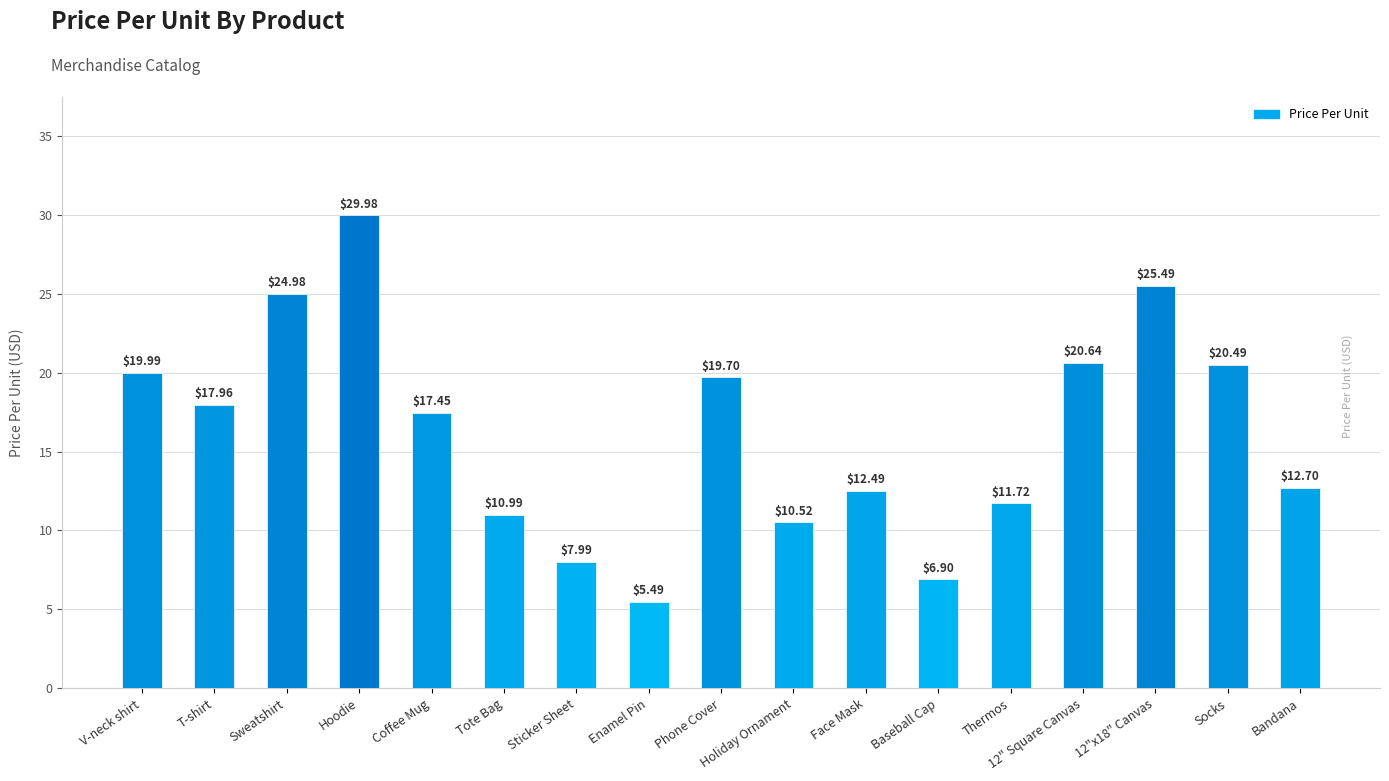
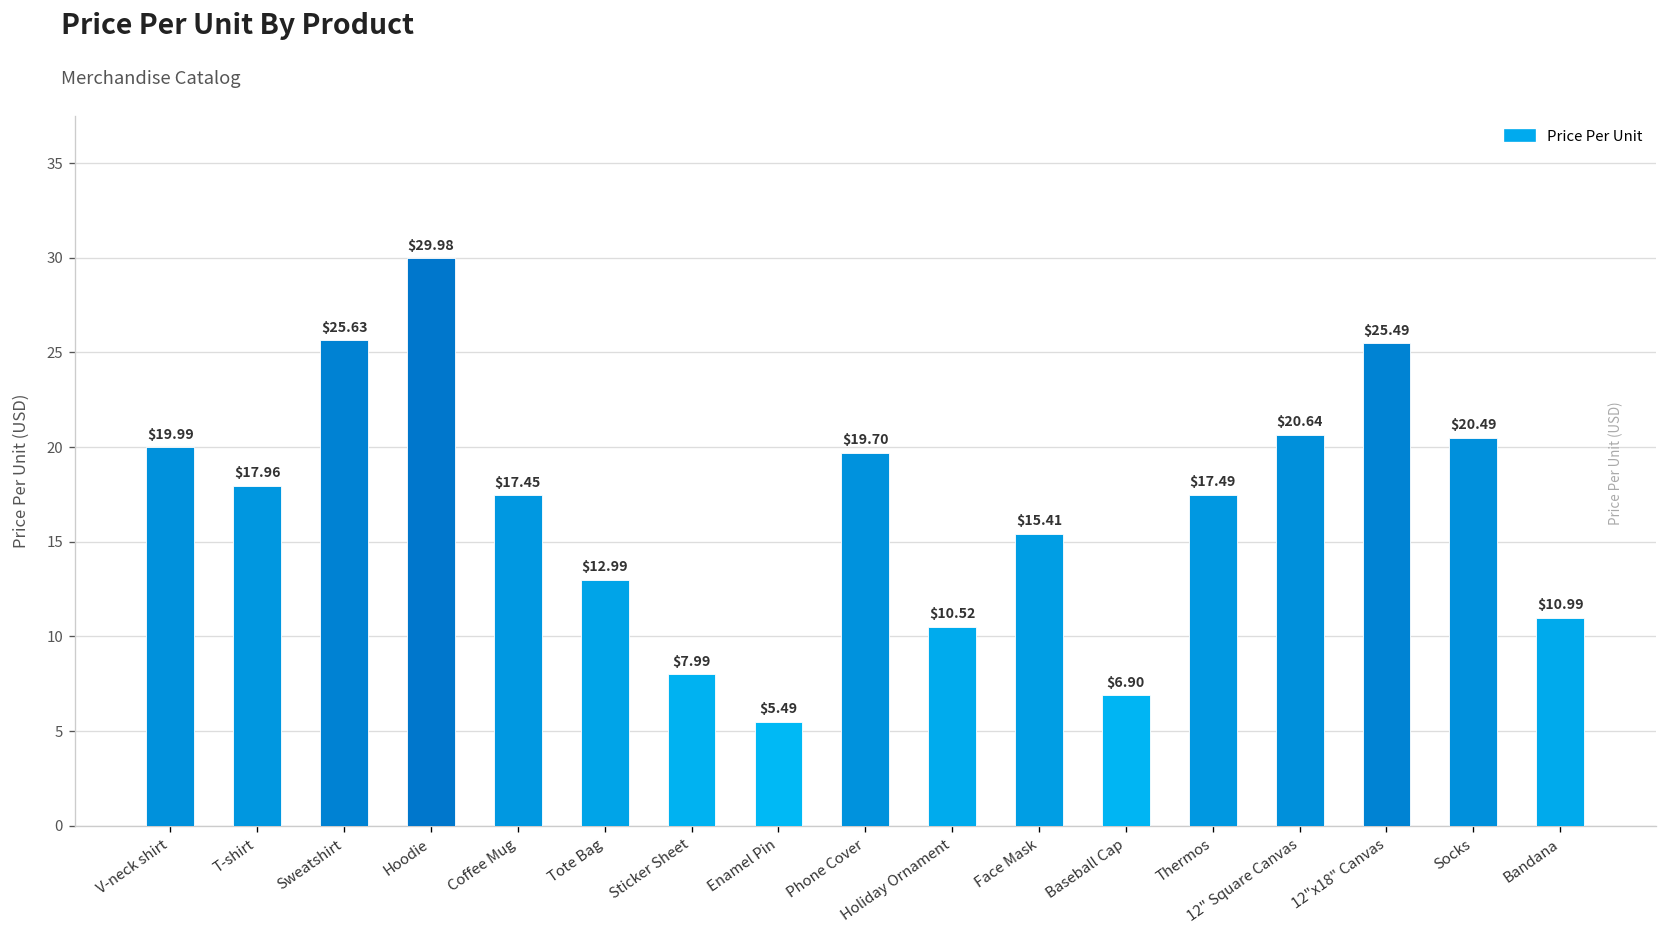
  {
    "V-neck shirt": "$19.99",
    "T-shirt": "$17.96",
-   "Sweatshirt": "$24.98",
+   "Sweatshirt": "$25.63",
    "Hoodie": "$29.98",
    "Coffee Mug": "$17.45",
-   "Tote Bag": "$10.99",
+   "Tote Bag": "$12.99",
    "Sticker Sheet": "$7.99",
    "Enamel Pin": "$5.49",
    "Phone Cover": "$19.70",
    "Holiday Ornament": "$10.52",
-   "Face Mask": "$12.49",
+   "Face Mask": "$15.41",
    "Baseball Cap": "$6.90",
-   "Thermos": "$11.72",
+   "Thermos": "$17.49",
    "12\" Square Canvas": "$20.64",
    "12\"x18\" Canvas": "$25.49",
    "Socks": "$20.49",
-   "Bandana": "$12.70"
+   "Bandana": "$10.99"
  }
